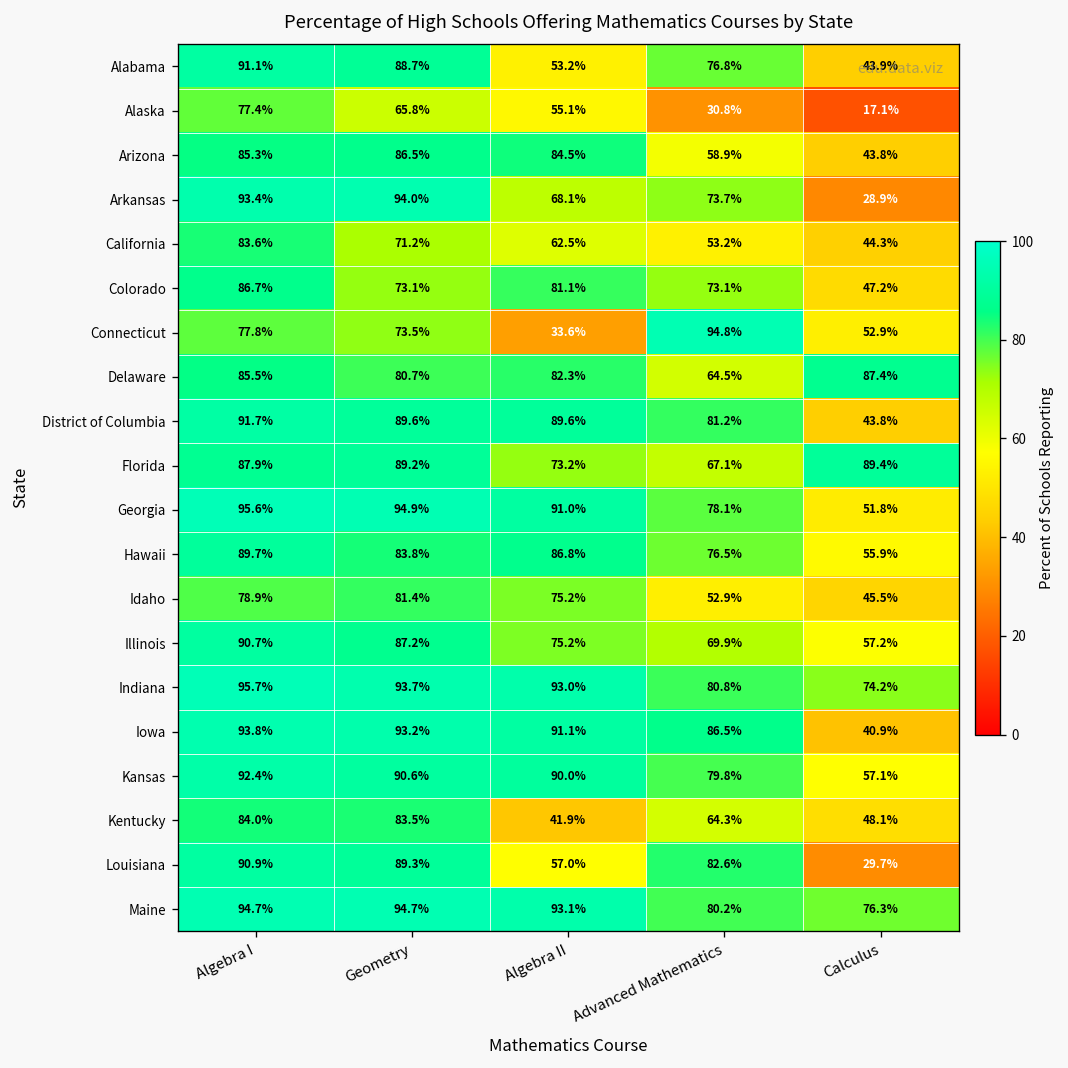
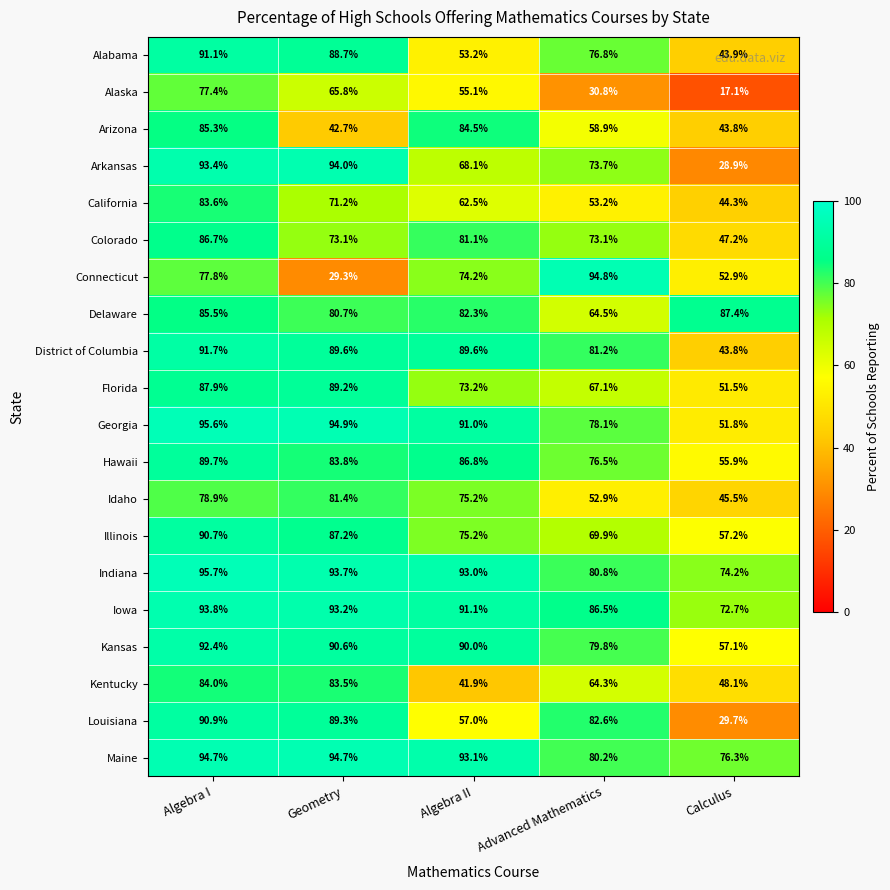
  {
    "Alabama": {
      "Algebra I": "91.1%",
      "Geometry": "88.7%",
      "Algebra II": "53.2%",
      "Advanced Mathematics": "76.8%"
    },
    "Alaska": {
      "Algebra I": "77.4%",
      "Geometry": "65.8%",
      "Algebra II": "55.1%",
      "Advanced Mathematics": "30.8%",
      "Calculus": "17.1%"
    },
    "Arizona": {
      "Algebra I": "85.3%",
-     "Geometry": "86.5%",
+     "Geometry": "42.7%",
      "Algebra II": "84.5%",
      "Advanced Mathematics": "58.9%",
      "Calculus": "43.8%"
    },
    "Arkansas": {
      "Algebra I": "93.4%",
      "Geometry": "94.0%",
      "Algebra II": "68.1%",
      "Advanced Mathematics": "73.7%",
      "Calculus": "28.9%"
    },
    "California": {
      "Algebra I": "83.6%",
      "Geometry": "71.2%",
      "Algebra II": "62.5%",
      "Advanced Mathematics": "53.2%",
      "Calculus": "44.3%"
    },
    "Colorado": {
      "Algebra I": "86.7%",
      "Geometry": "73.1%",
      "Algebra II": "81.1%",
      "Advanced Mathematics": "73.1%",
      "Calculus": "47.2%"
    },
    "Connecticut": {
      "Algebra I": "77.8%",
-     "Geometry": "73.5%",
-     "Algebra II": "33.6%",
+     "Geometry": "29.3%",
+     "Algebra II": "74.2%",
      "Advanced Mathematics": "94.8%",
      "Calculus": "52.9%"
    },
    "Delaware": {
      "Algebra I": "85.5%",
      "Geometry": "80.7%",
      "Algebra II": "82.3%",
      "Advanced Mathematics": "64.5%",
      "Calculus": "87.4%"
    },
    "District of Columbia": {
      "Algebra I": "91.7%",
      "Geometry": "89.6%",
      "Algebra II": "89.6%",
      "Advanced Mathematics": "81.2%",
      "Calculus": "43.8%"
    },
    "Florida": {
      "Algebra I": "87.9%",
      "Geometry": "89.2%",
      "Algebra II": "73.2%",
      "Advanced Mathematics": "67.1%",
-     "Calculus": "89.4%"
+     "Calculus": "51.5%"
    },
    "Georgia": {
      "Algebra I": "95.6%",
      "Geometry": "94.9%",
      "Algebra II": "91.0%",
      "Advanced Mathematics": "78.1%",
      "Calculus": "51.8%"
    },
    "Hawaii": {
      "Algebra I": "89.7%",
      "Geometry": "83.8%",
      "Algebra II": "86.8%",
      "Advanced Mathematics": "76.5%",
      "Calculus": "55.9%"
    },
    "Idaho": {
      "Algebra I": "78.9%",
      "Geometry": "81.4%",
      "Algebra II": "75.2%",
      "Advanced Mathematics": "52.9%",
      "Calculus": "45.5%"
    },
    "Illinois": {
      "Algebra I": "90.7%",
      "Geometry": "87.2%",
      "Algebra II": "75.2%",
      "Advanced Mathematics": "69.9%",
      "Calculus": "57.2%"
    },
    "Indiana": {
      "Algebra I": "95.7%",
      "Geometry": "93.7%",
      "Algebra II": "93.0%",
      "Advanced Mathematics": "80.8%",
      "Calculus": "74.2%"
    },
    "Iowa": {
      "Algebra I": "93.8%",
      "Geometry": "93.2%",
      "Algebra II": "91.1%",
      "Advanced Mathematics": "86.5%",
-     "Calculus": "40.9%"
+     "Calculus": "72.7%"
    },
    "Kansas": {
      "Algebra I": "92.4%",
      "Geometry": "90.6%",
      "Algebra II": "90.0%",
      "Advanced Mathematics": "79.8%",
      "Calculus": "57.1%"
    },
    "Kentucky": {
      "Algebra I": "84.0%",
      "Geometry": "83.5%",
      "Algebra II": "41.9%",
      "Advanced Mathematics": "64.3%",
      "Calculus": "48.1%"
    },
    "Louisiana": {
      "Algebra I": "90.9%",
      "Geometry": "89.3%",
      "Algebra II": "57.0%",
      "Advanced Mathematics": "82.6%",
      "Calculus": "29.7%"
    },
    "Maine": {
      "Algebra I": "94.7%",
      "Geometry": "94.7%",
      "Algebra II": "93.1%",
      "Advanced Mathematics": "80.2%",
      "Calculus": "76.3%"
    }
  }
